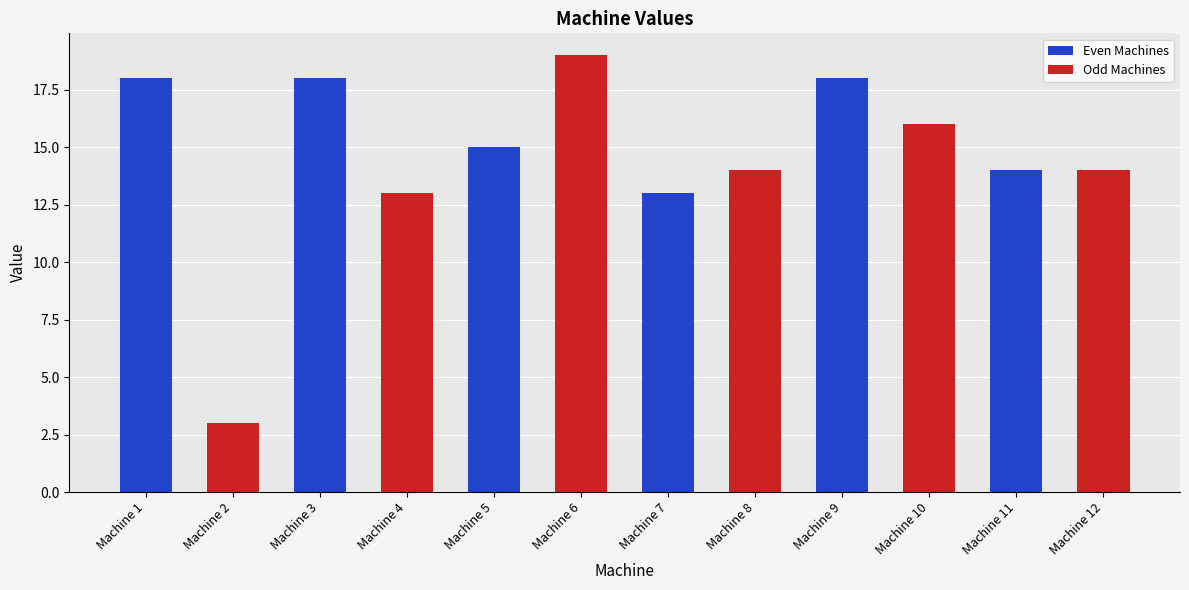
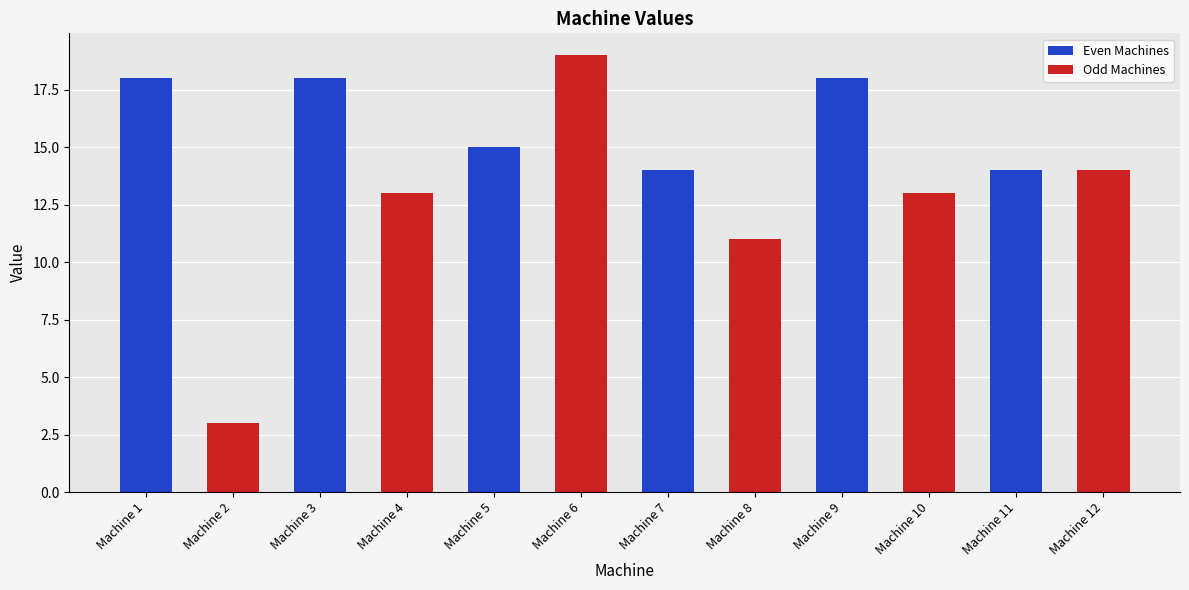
  {
    "Machine 1": 18,
    "Machine 2": 3,
    "Machine 3": 18,
    "Machine 4": 13,
    "Machine 5": 15,
    "Machine 6": 19,
-   "Machine 7": 13,
-   "Machine 8": 14,
+   "Machine 7": 14,
+   "Machine 8": 11,
    "Machine 9": 18,
-   "Machine 10": 16,
+   "Machine 10": 13,
    "Machine 11": 14,
    "Machine 12": 14
  }
